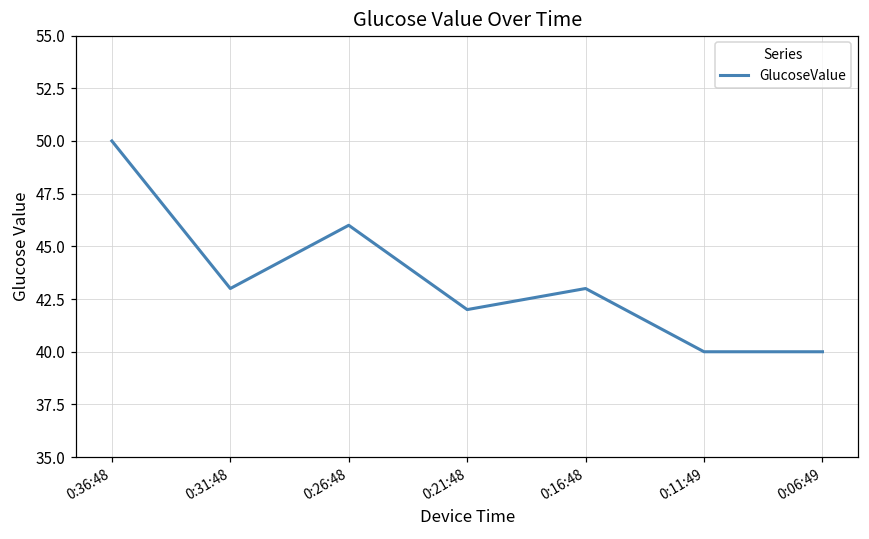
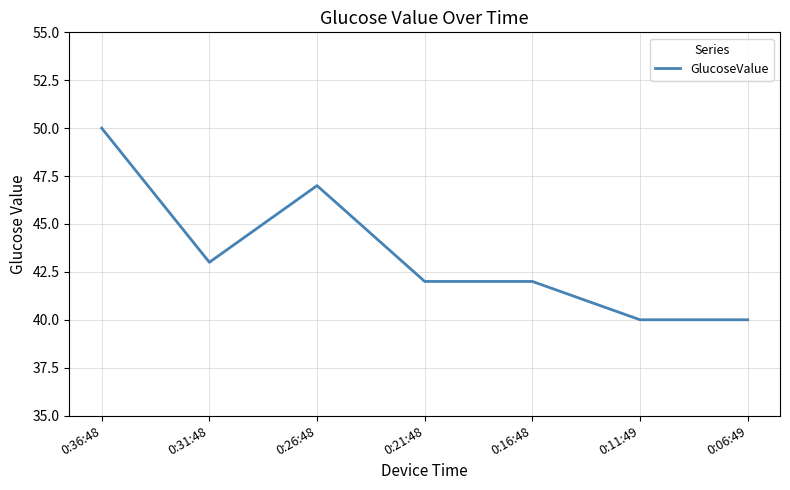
  {
    "0:36:48": 50,
    "0:31:48": 43,
-   "0:26:48": 46,
+   "0:26:48": 47,
    "0:21:48": 42,
-   "0:16:48": 43,
+   "0:16:48": 42,
    "0:11:49": 40,
    "0:06:49": 40
  }
